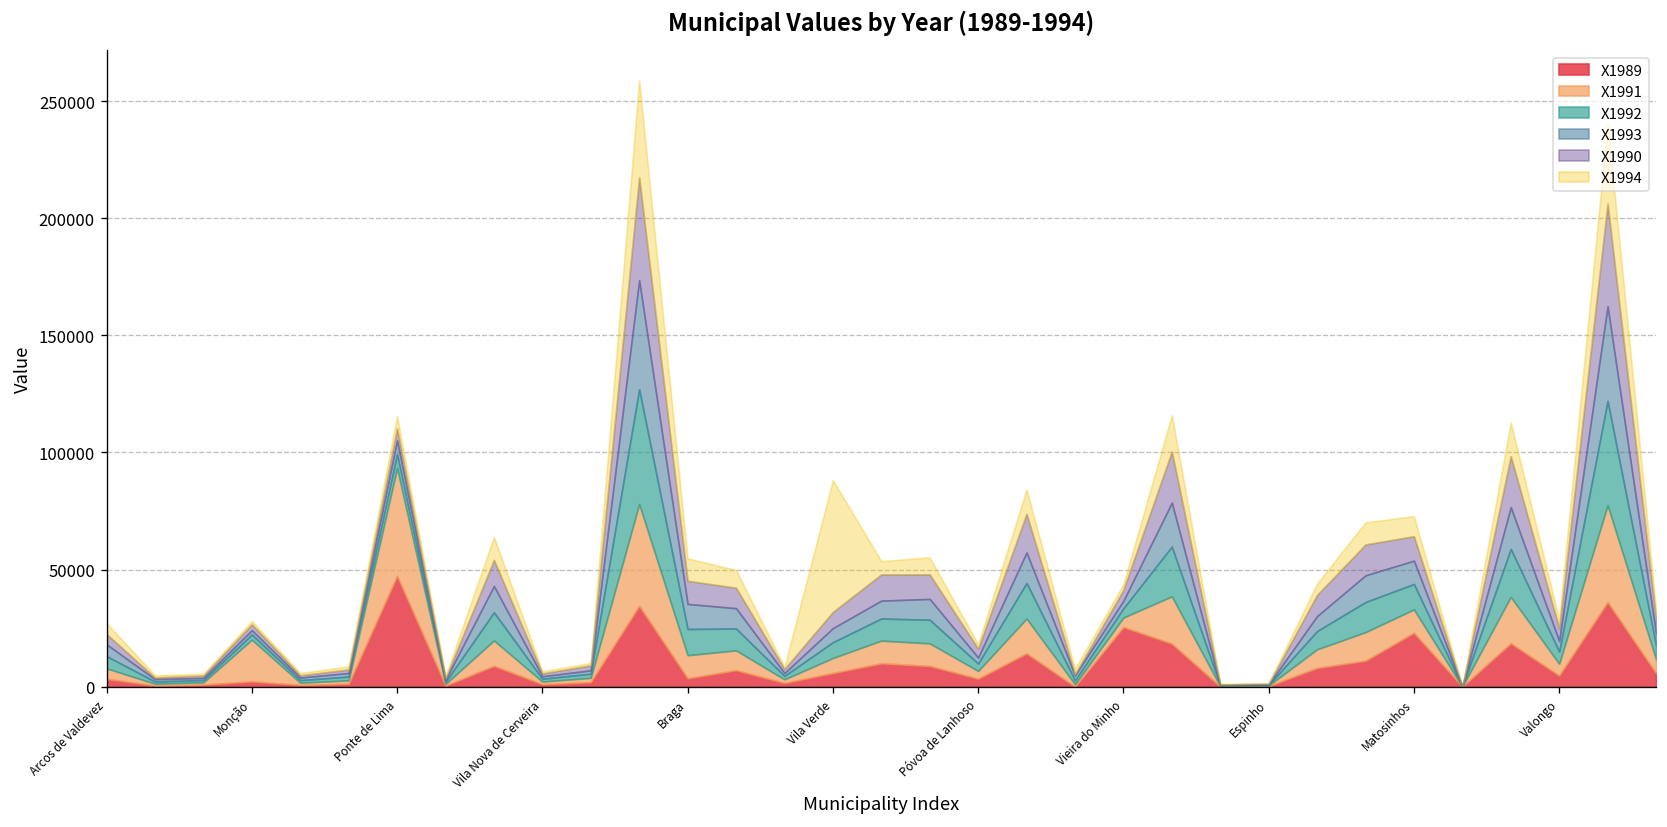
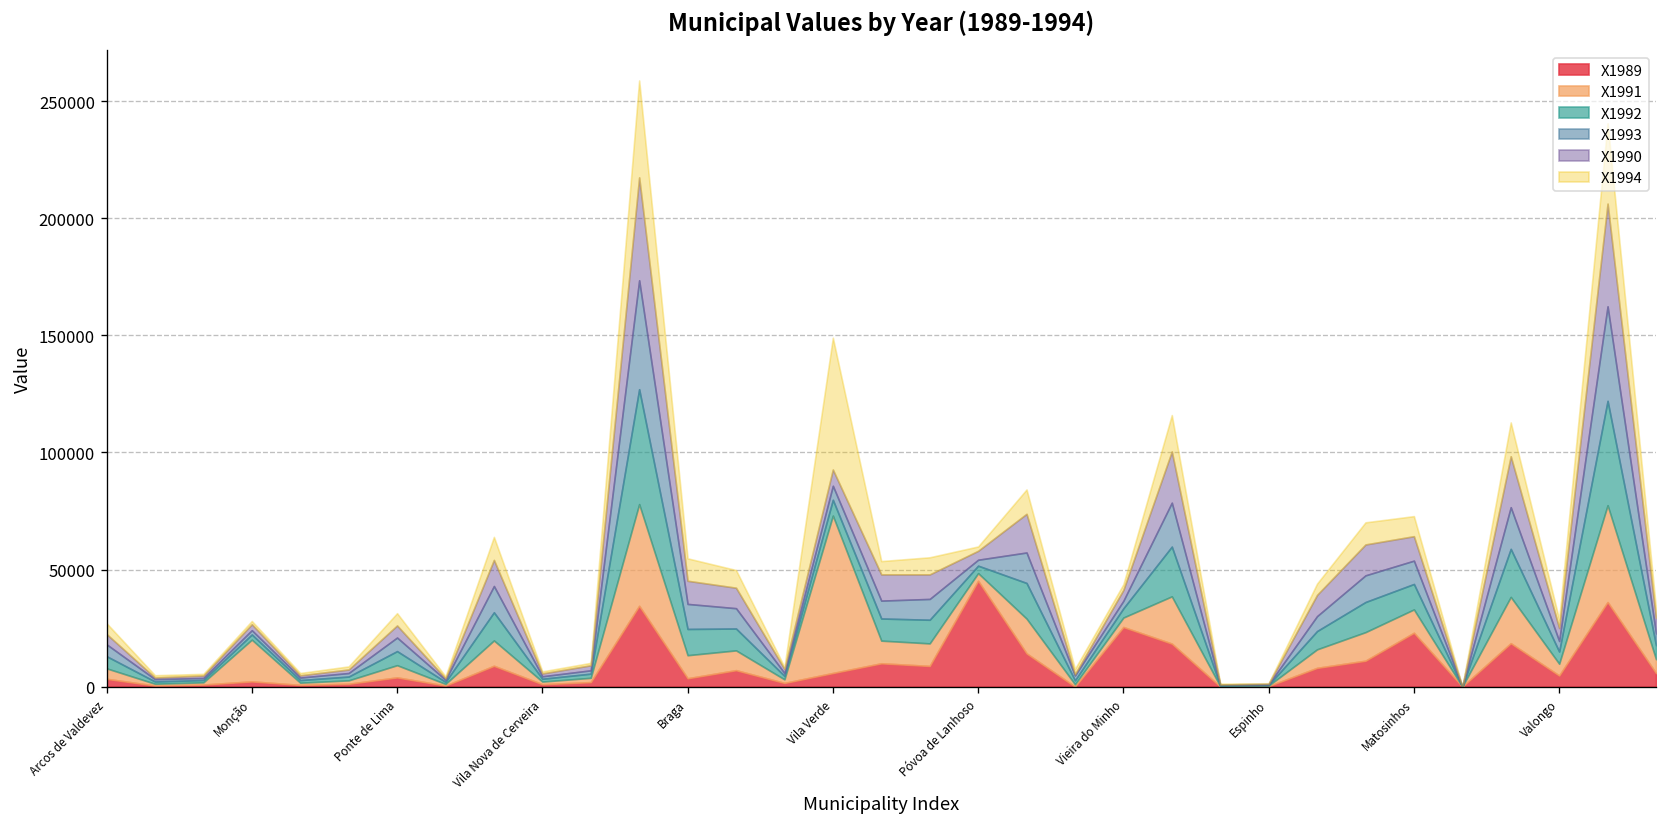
  {
    "X1989": {
      "Arcos de Valdevez": 3000,
      "Monção": 2000,
-     "Ponte de Lima": 47000,
+     "Ponte de Lima": 4000,
      "Braga": 4000,
      "Vila Verde": 6000,
-     "Póvoa de Lanhoso": 3000,
+     "Póvoa de Lanhoso": 45000,
      "Vieira do Minho": 25000,
      "Matosinhos": 23000,
      "Valongo": 5000
    },
    "X1991": {
      "Arcos de Valdevez": 4000,
      "Monção": 18000,
-     "Ponte de Lima": 46000,
+     "Ponte de Lima": 5000,
      "Braga": 10000,
-     "Vila Verde": 6000,
+     "Vila Verde": 67000,
      "Póvoa de Lanhoso": 3000,
      "Vieira do Minho": 4000,
      "Matosinhos": 10000,
      "Valongo": 5000
    },
    "X1994": {
      "Arcos de Valdevez": 5000,
      "Monção": 1000,
      "Ponte de Lima": 5000,
      "Braga": 10000,
      "Vila Verde": 56000,
      "Póvoa de Lanhoso": 2000,
      "Vieira do Minho": 2000,
      "Matosinhos": 9000,
      "Valongo": 4000
    }
  }
